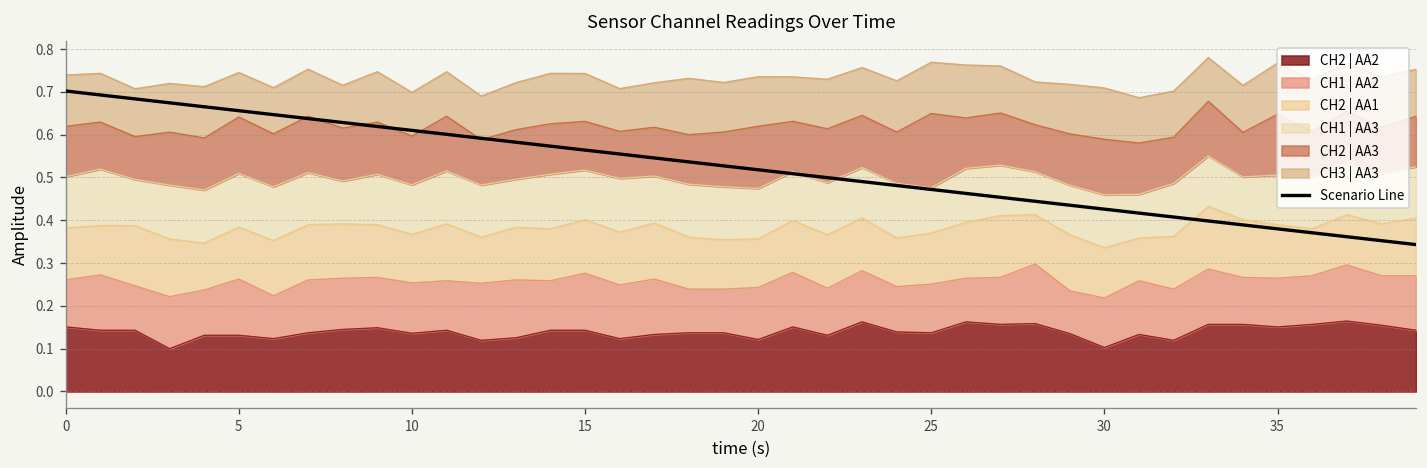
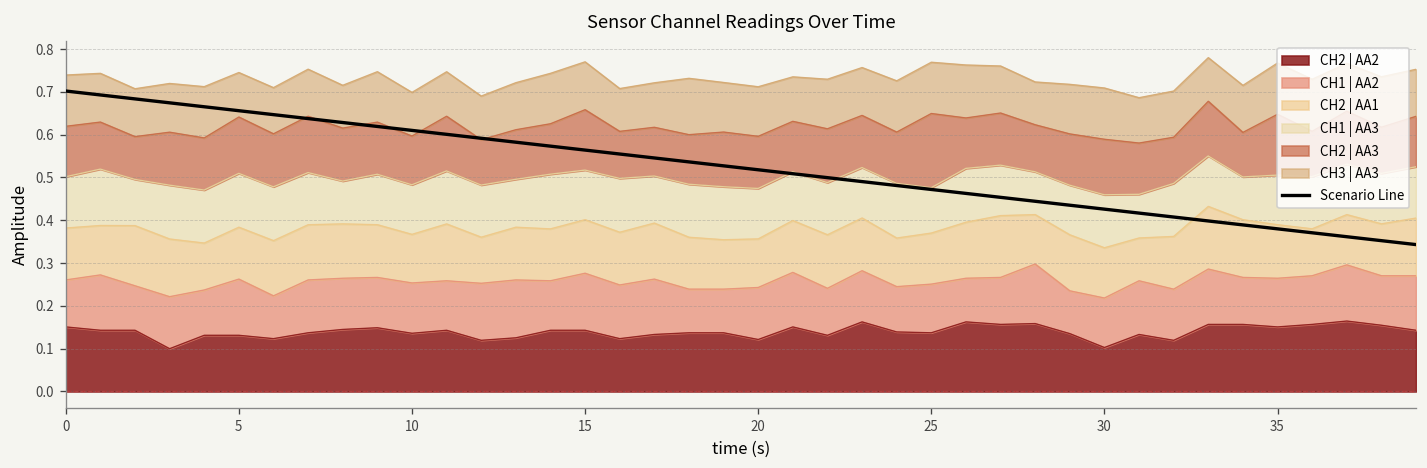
  {
    "CH2 | AA2": {
      "0": 0.15,
      "5": 0.13,
      "10": 0.14,
      "15": 0.14,
      "20": 0.12,
      "25": 0.14,
      "30": 0.10,
      "35": 0.15
    },
    "CH2 | AA3": {
      "0": 0.12,
      "5": 0.13,
      "10": 0.11,
-     "15": 0.11,
-     "20": 0.15,
+     "15": 0.14,
+     "20": 0.12,
      "25": 0.17,
      "30": 0.13
    },
    "Scenario Line": {
      "0": 0.70,
      "5": 0.66,
      "10": 0.61,
      "15": 0.56,
      "20": 0.52,
      "30": 0.43,
      "35": 0.38
    }
  }
